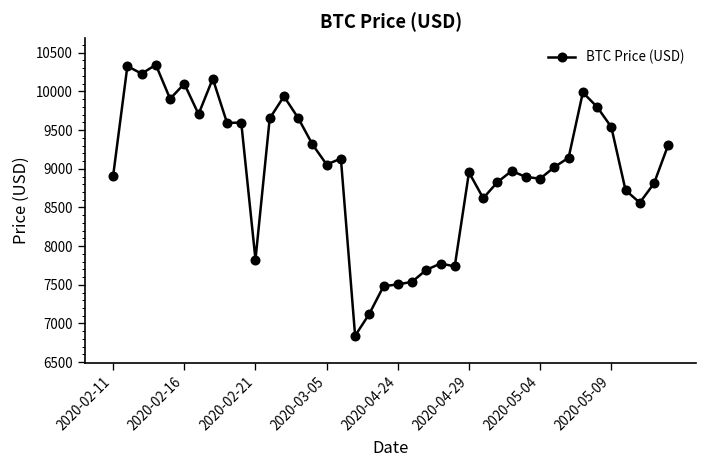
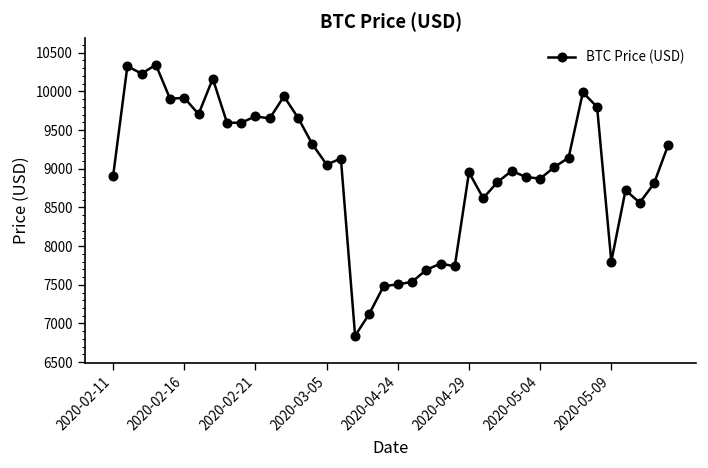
  {
    "2020-02-11": 8900,
-   "2020-02-16": 10100,
-   "2020-02-21": 7800,
+   "2020-02-16": 9900,
+   "2020-02-21": 9700,
    "2020-03-05": 9100,
    "2020-04-24": 7500,
    "2020-04-29": 9000,
    "2020-05-04": 8900,
-   "2020-05-09": 9500
+   "2020-05-09": 7800
  }
